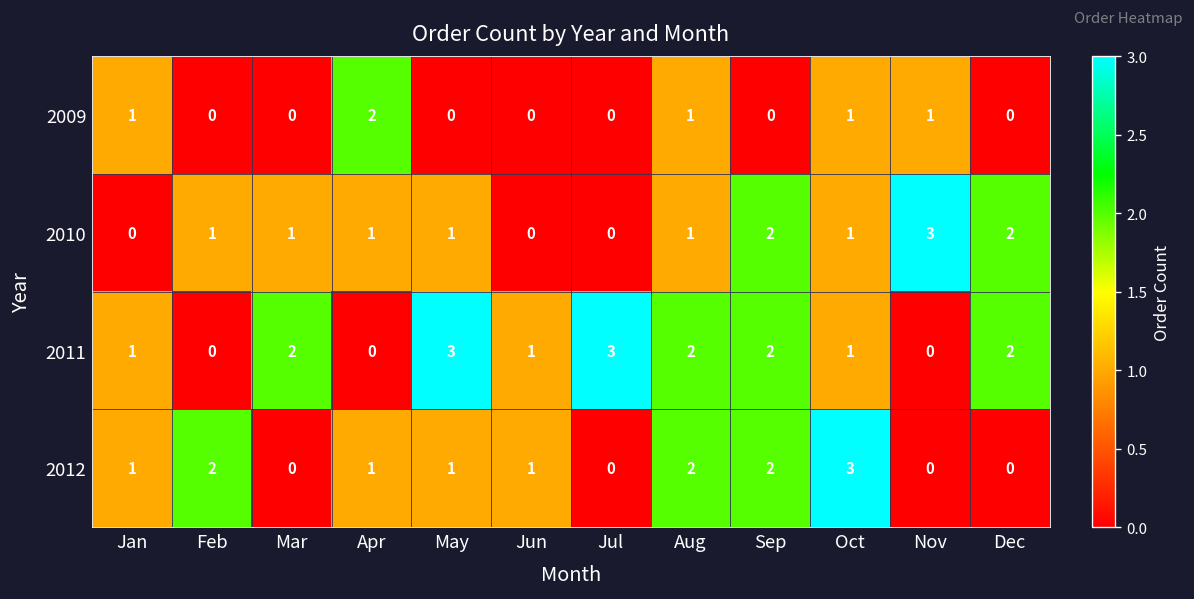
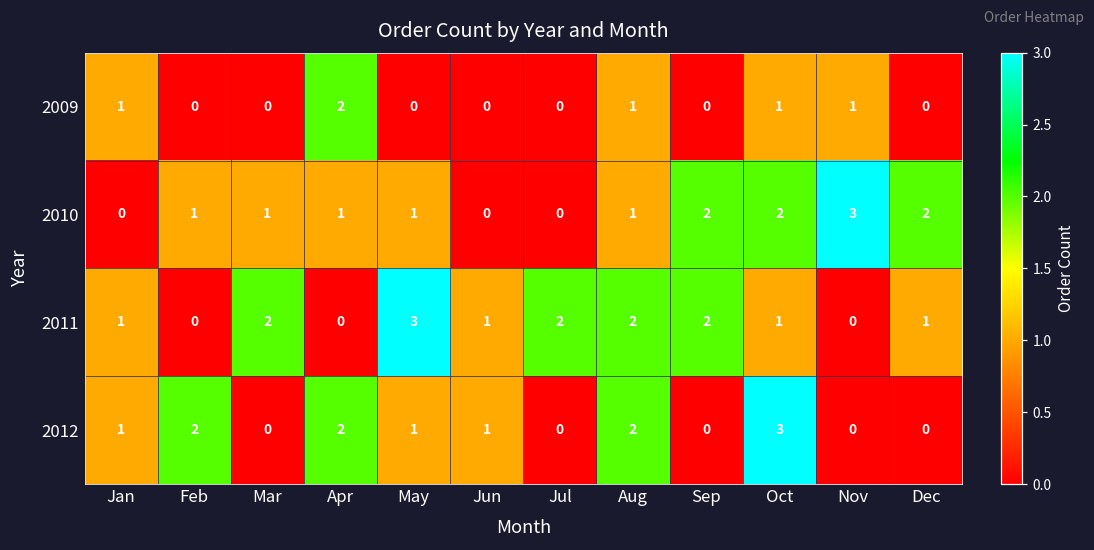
  {
    "2009": {
      "Jan": 1,
      "Feb": 0,
      "Mar": 0,
      "Apr": 2,
      "May": 0,
      "Jun": 0,
      "Jul": 0,
      "Aug": 1,
      "Sep": 0,
      "Oct": 1,
      "Nov": 1,
      "Dec": 0
    },
    "2010": {
      "Jan": 0,
      "Feb": 1,
      "Mar": 1,
      "Apr": 1,
      "May": 1,
      "Jun": 0,
      "Jul": 0,
      "Aug": 1,
      "Sep": 2,
-     "Oct": 1,
+     "Oct": 2,
      "Nov": 3,
      "Dec": 2
    },
    "2011": {
      "Jan": 1,
      "Feb": 0,
      "Mar": 2,
      "Apr": 0,
      "May": 3,
      "Jun": 1,
-     "Jul": 3,
+     "Jul": 2,
      "Aug": 2,
      "Sep": 2,
      "Oct": 1,
      "Nov": 0,
-     "Dec": 2
+     "Dec": 1
    },
    "2012": {
      "Jan": 1,
      "Feb": 2,
      "Mar": 0,
-     "Apr": 1,
+     "Apr": 2,
      "May": 1,
      "Jun": 1,
      "Jul": 0,
      "Aug": 2,
-     "Sep": 2,
+     "Sep": 0,
      "Oct": 3,
      "Nov": 0,
      "Dec": 0
    }
  }
